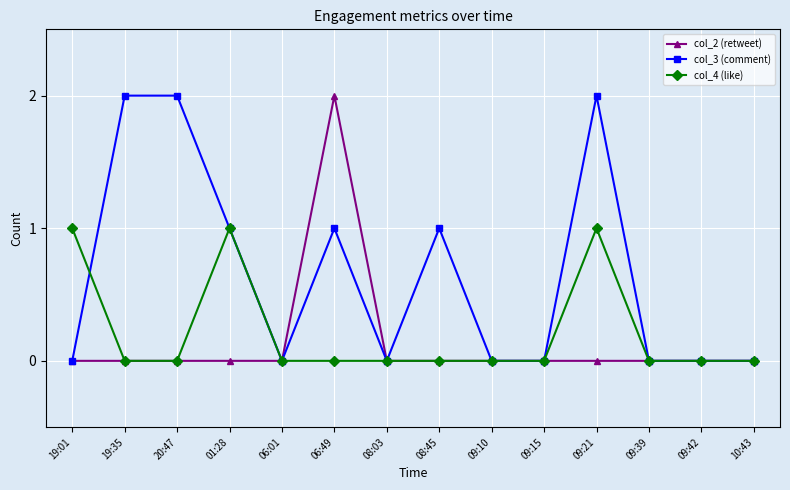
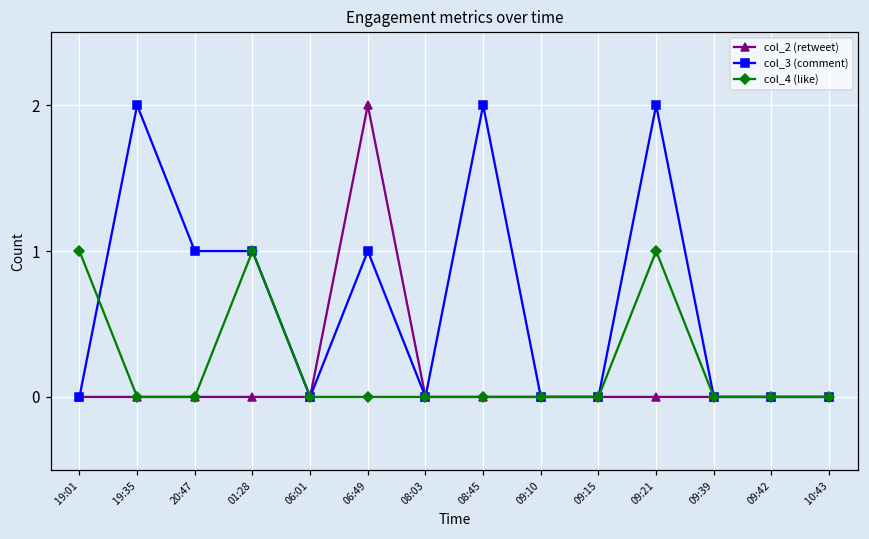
  {
    "col_2 (retweet)": {
      "01:28": 0,
      "06:49": 2,
      "09:21": 0
    },
    "col_3 (comment)": {
      "19:35": 2,
-     "20:47": 2,
+     "20:47": 1,
      "06:49": 1,
-     "08:45": 1,
+     "08:45": 2,
      "09:21": 2
    },
    "col_4 (like)": {
      "19:01": 1,
      "06:49": 0,
      "09:21": 1
    }
  }
